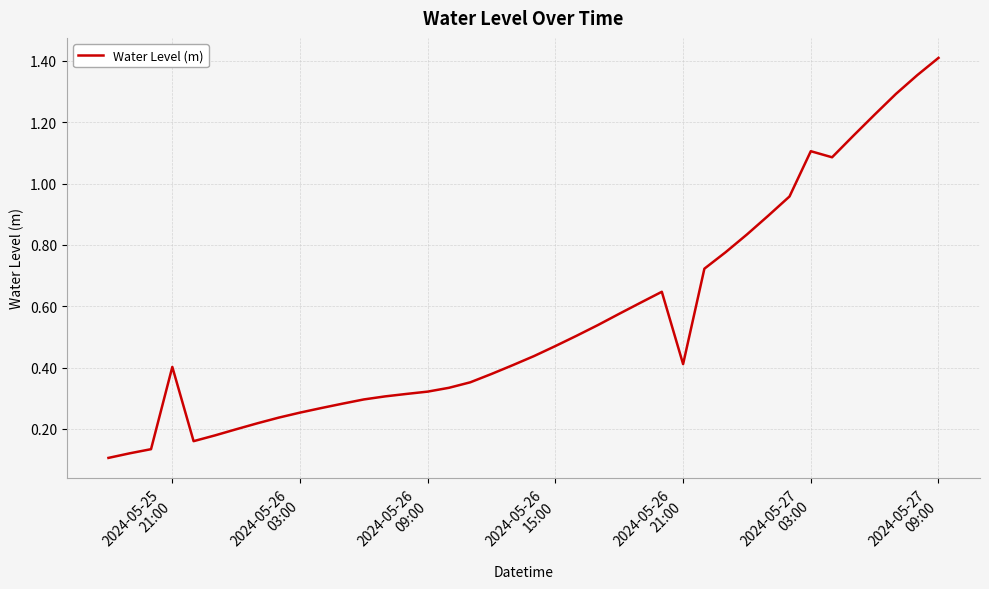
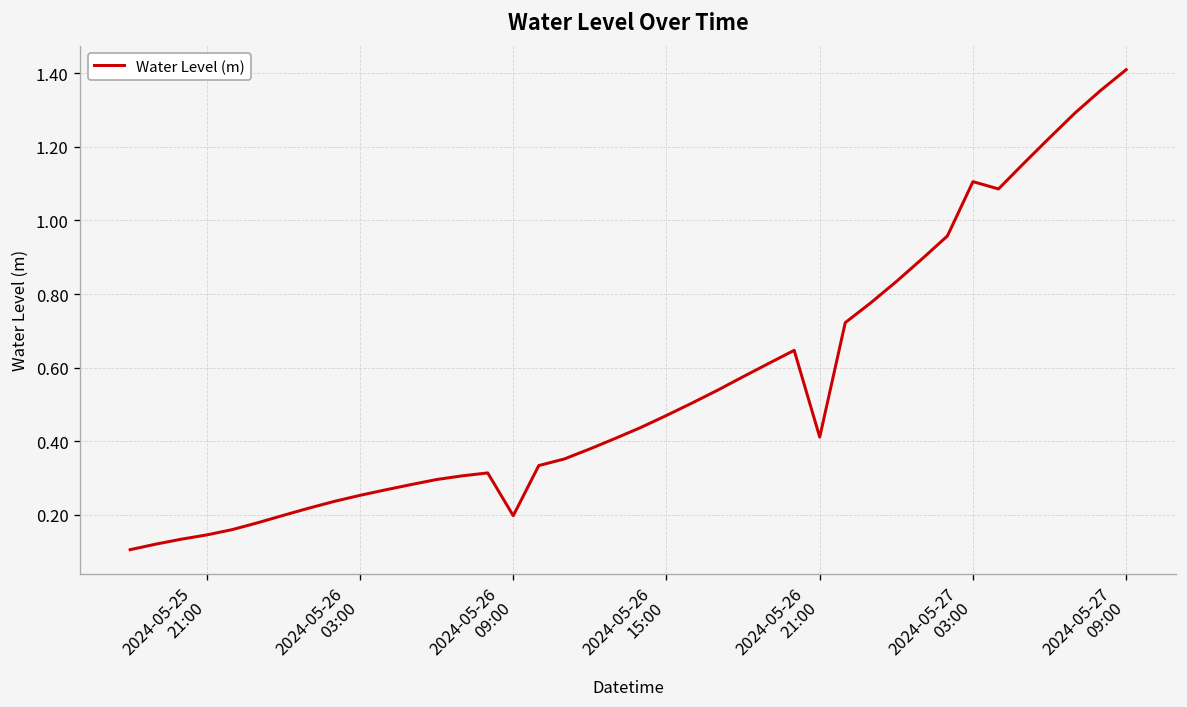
  {
-   "2024-05-25 21:00": 0.40,
+   "2024-05-25 21:00": 0.15,
    "2024-05-26 03:00": 0.25,
-   "2024-05-26 09:00": 0.32,
+   "2024-05-26 09:00": 0.20,
    "2024-05-26 15:00": 0.47,
    "2024-05-26 21:00": 0.41,
    "2024-05-27 03:00": 1.11,
    "2024-05-27 09:00": 1.41
  }
